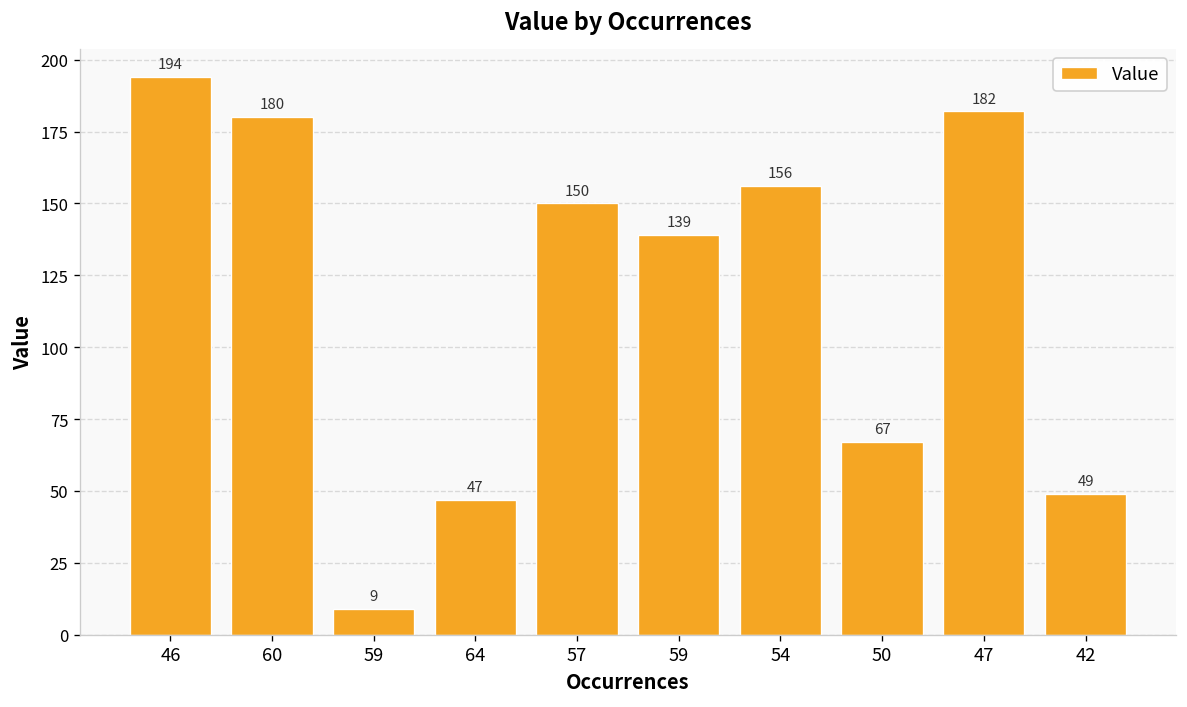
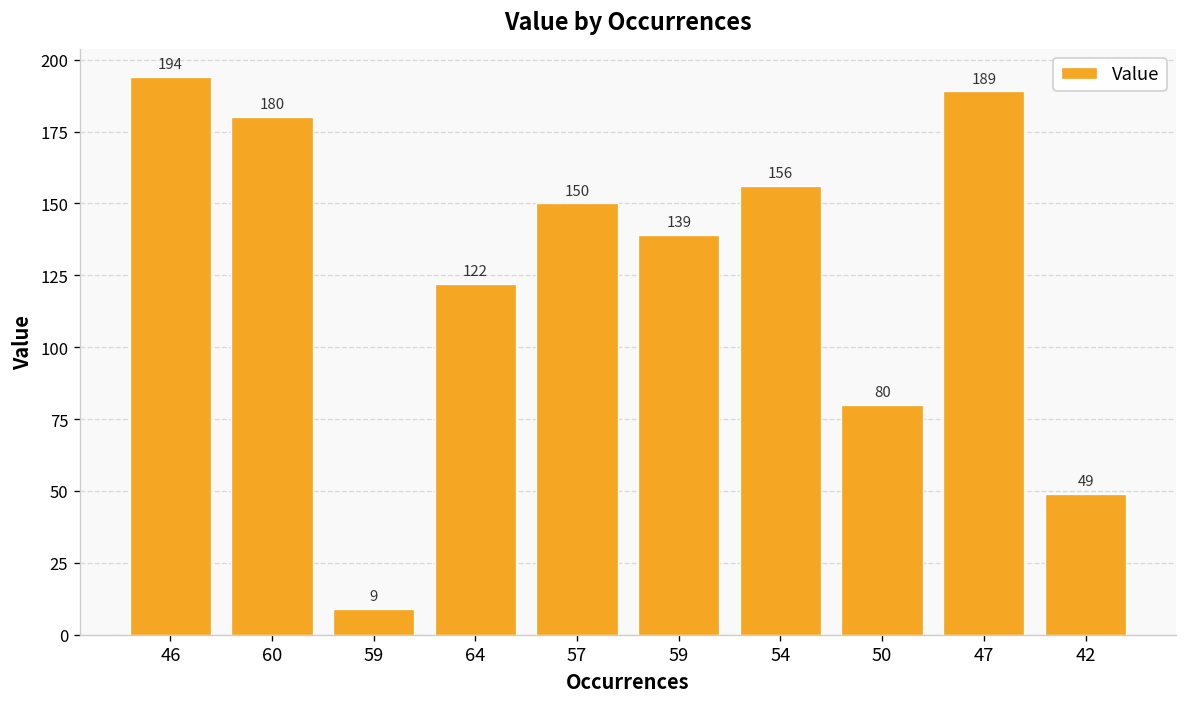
  {
    "46": 194,
    "60": 180,
-   "64": 47,
+   "64": 122,
    "57": 150,
    "54": 156,
-   "50": 67,
-   "47": 182,
+   "50": 80,
+   "47": 189,
    "42": 49
  }
